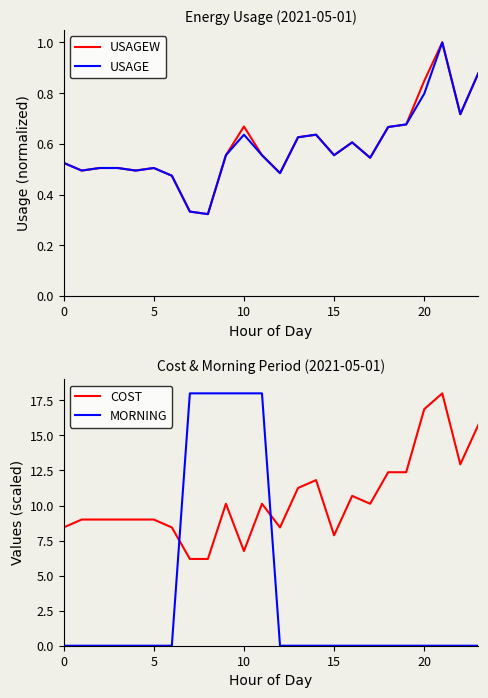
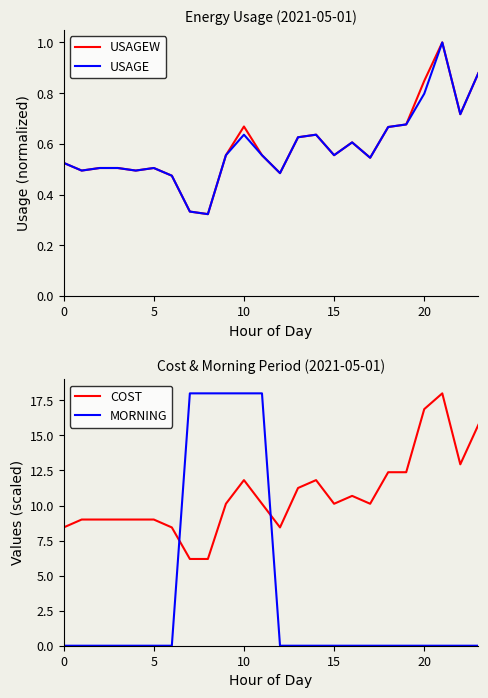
  {
    "Energy Usage (2021-05-01)": {
      "USAGEW": {
        "10": 0.67,
        "20": 0.85
      },
      "USAGE": {
        "10": 0.64,
        "20": 0.80
      }
    },
    "Cost & Morning Period (2021-05-01)": {
      "COST": {
        "0": 8.4,
        "5": 9.0,
-       "10": 6.8,
-       "15": 7.9,
+       "10": 11.8,
+       "15": 10.1,
        "20": 16.9
      },
      "MORNING": {
        "0": 0.0,
        "5": 0.0,
        "10": 18.0,
        "15": 0.0,
        "20": 0.0
      }
    }
  }
